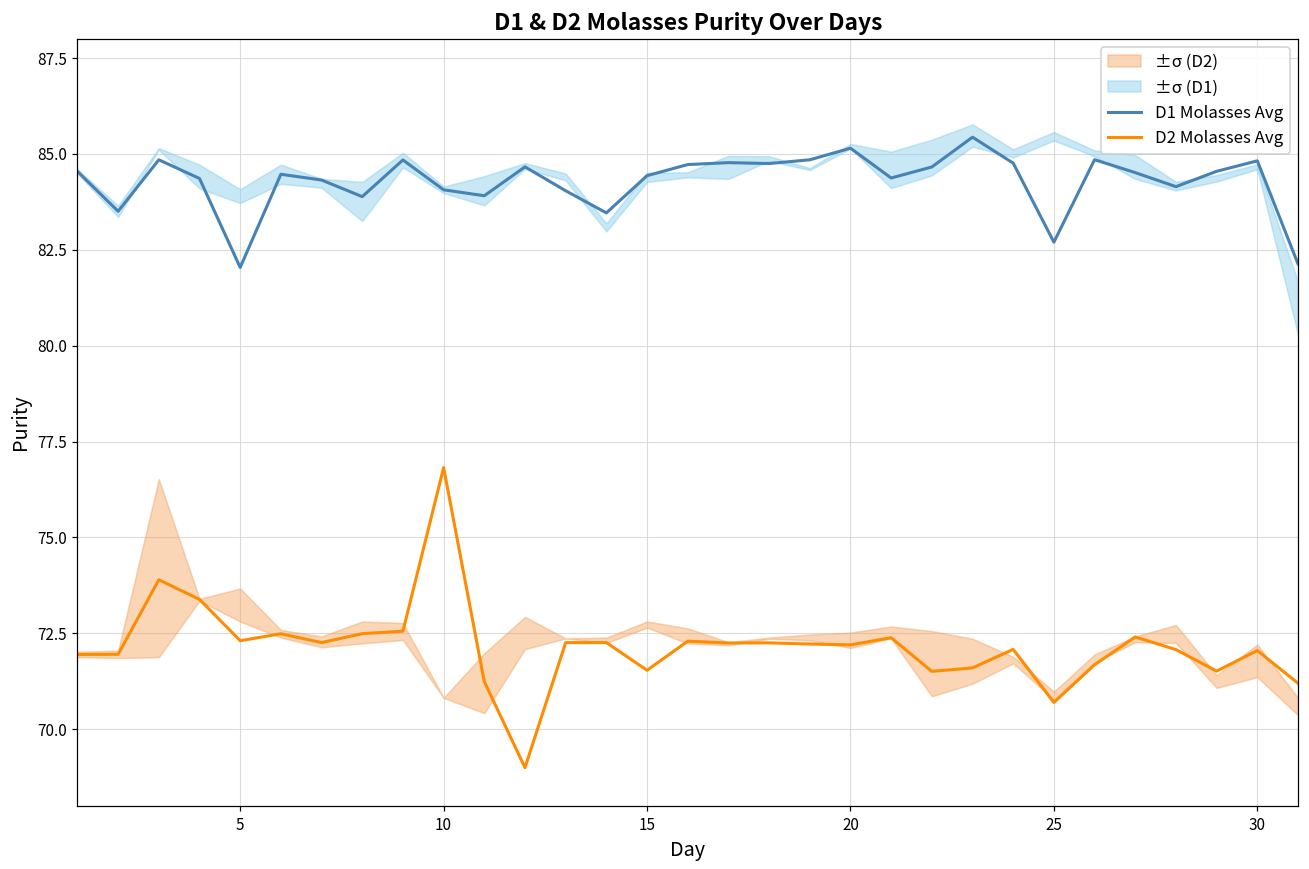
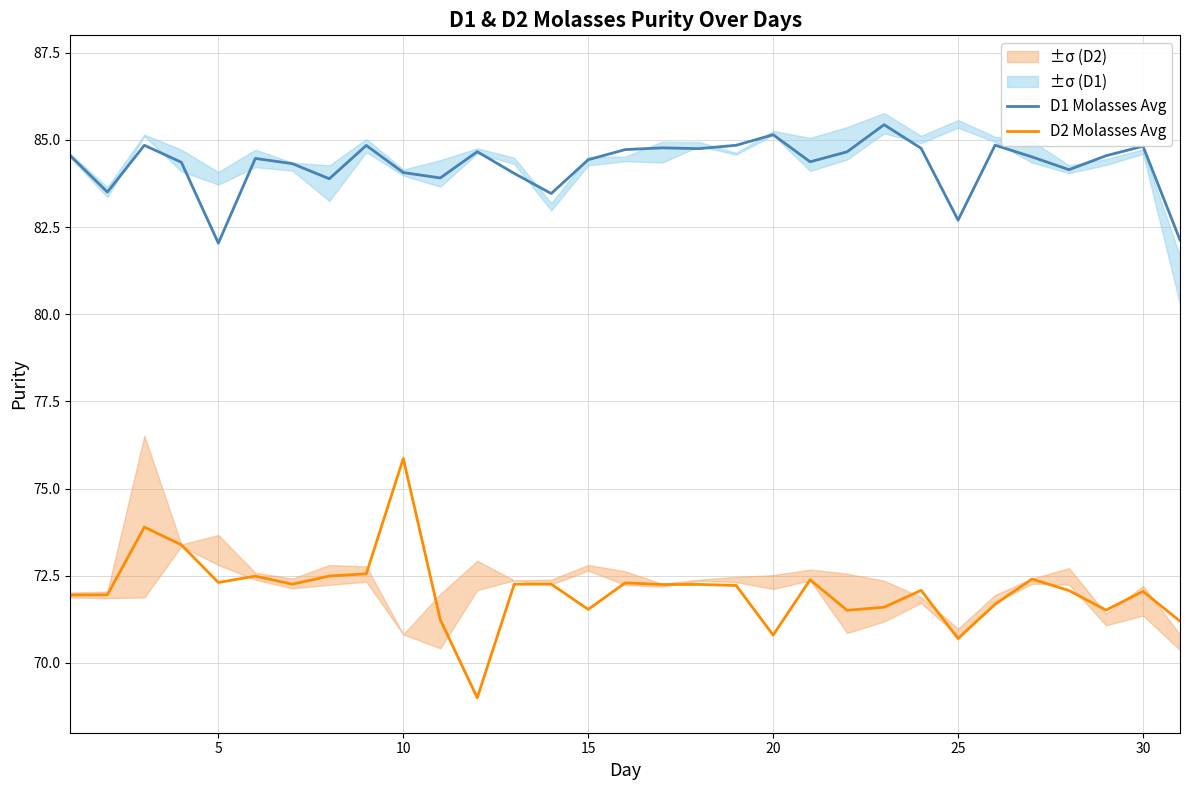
  {
    "D1 Molasses Avg": {
      "5": 82.0,
      "10": 84.1,
      "15": 84.4,
      "20": 85.2,
      "25": 82.7,
      "30": 84.8
    },
    "D2 Molasses Avg": {
      "5": 72.3,
-     "10": 76.8,
+     "10": 75.9,
      "15": 71.5,
-     "20": 72.2,
+     "20": 70.8,
      "25": 70.7,
      "30": 72.1
    }
  }
